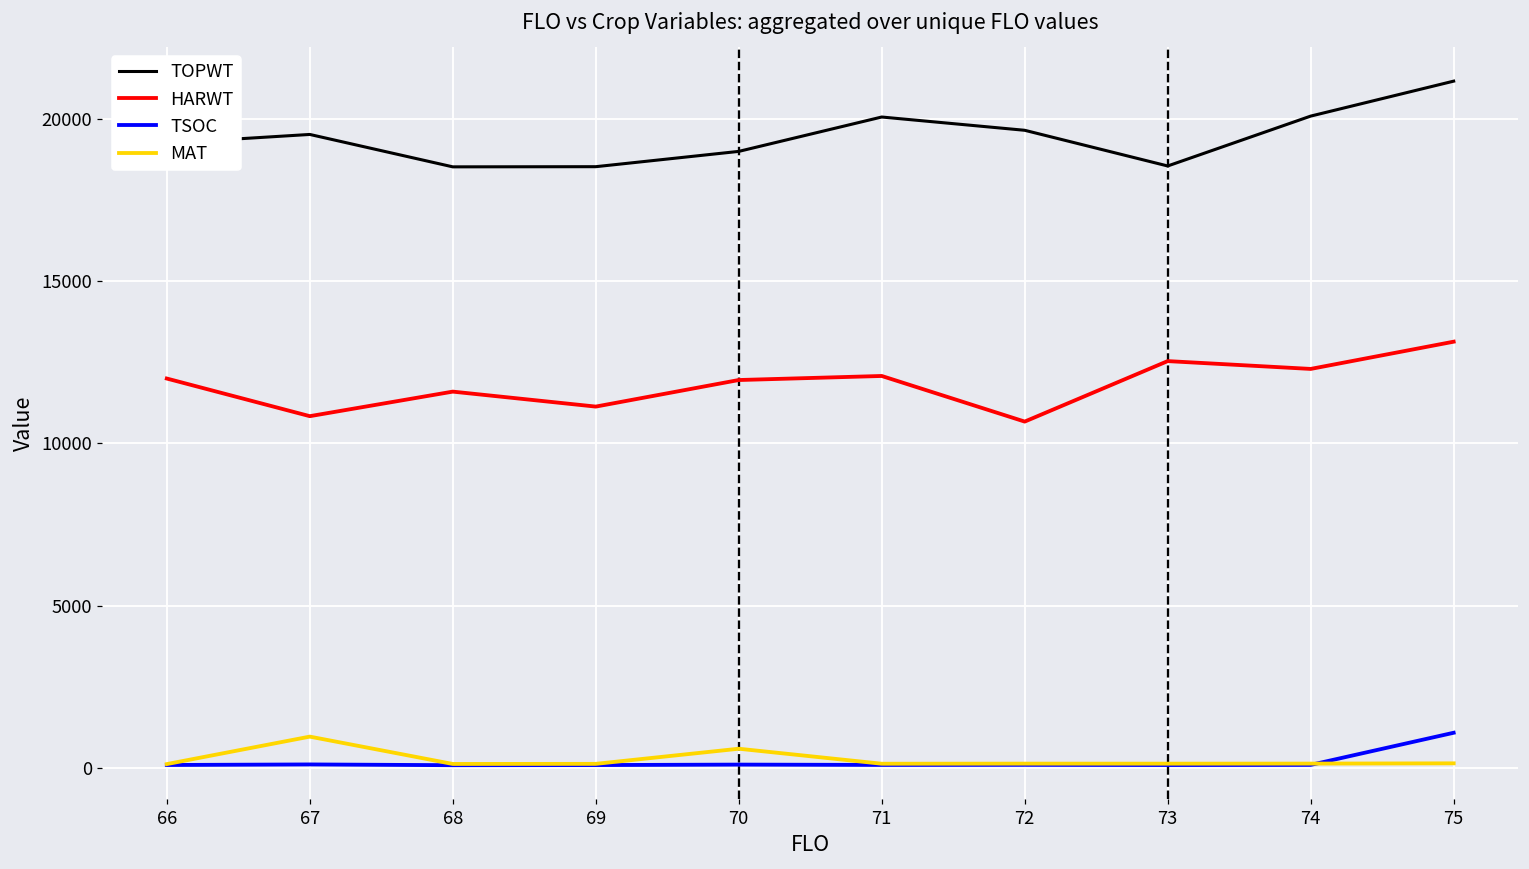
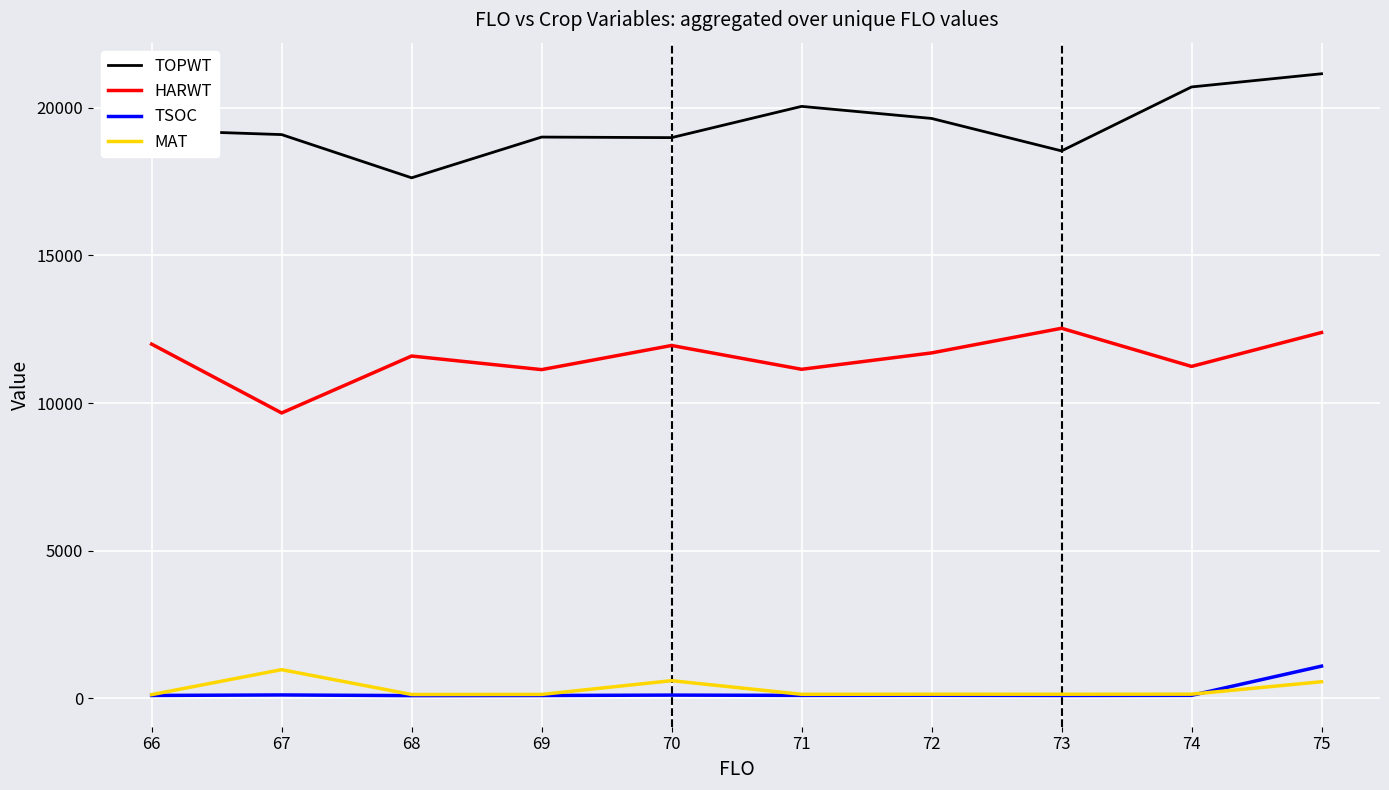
  {
    "TOPWT": {
-     "67": 19500,
-     "68": 18500,
-     "69": 18500,
+     "67": 19100,
+     "68": 17600,
+     "69": 19000,
      "70": 19000,
      "71": 20100,
      "72": 19600,
      "73": 18500,
-     "74": 20100,
+     "74": 20700,
      "75": 21200
    },
    "HARWT": {
      "66": 12000,
-     "67": 10800,
+     "67": 9700,
      "68": 11600,
      "69": 11100,
      "70": 12000,
-     "71": 12100,
-     "72": 10700,
+     "71": 11100,
+     "72": 11700,
      "73": 12500,
-     "74": 12300,
-     "75": 13100
+     "74": 11200,
+     "75": 12400
    },
    "TSOC": {
      "67": 100,
      "70": 100,
      "75": 1100
    },
    "MAT": {
      "67": 1000,
      "70": 600,
-     "75": 100
+     "75": 600
    }
  }
